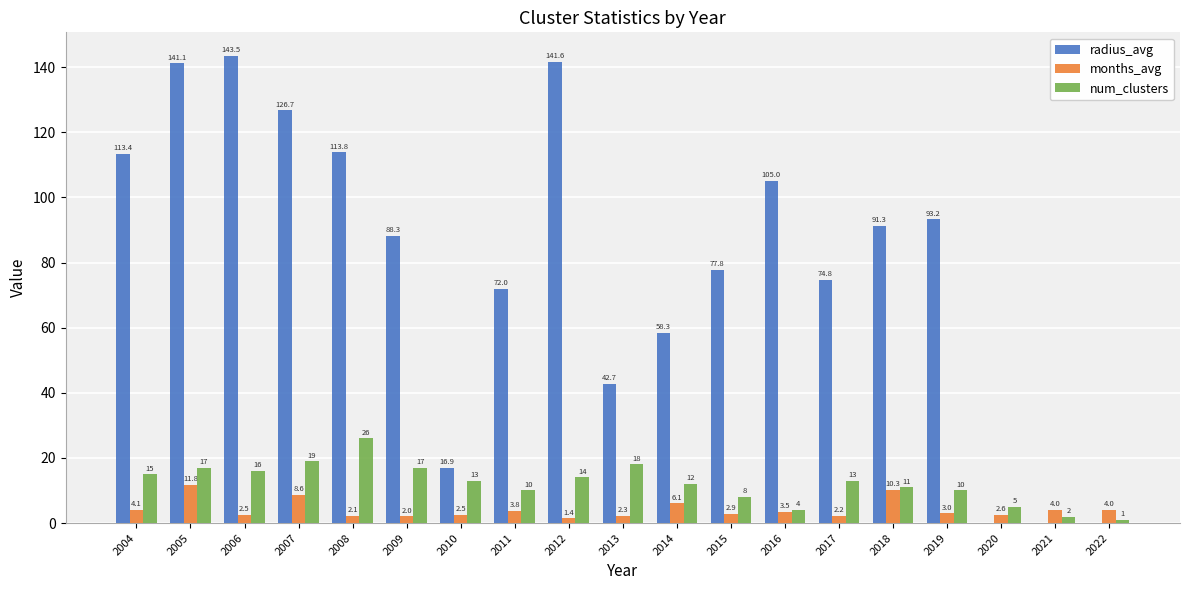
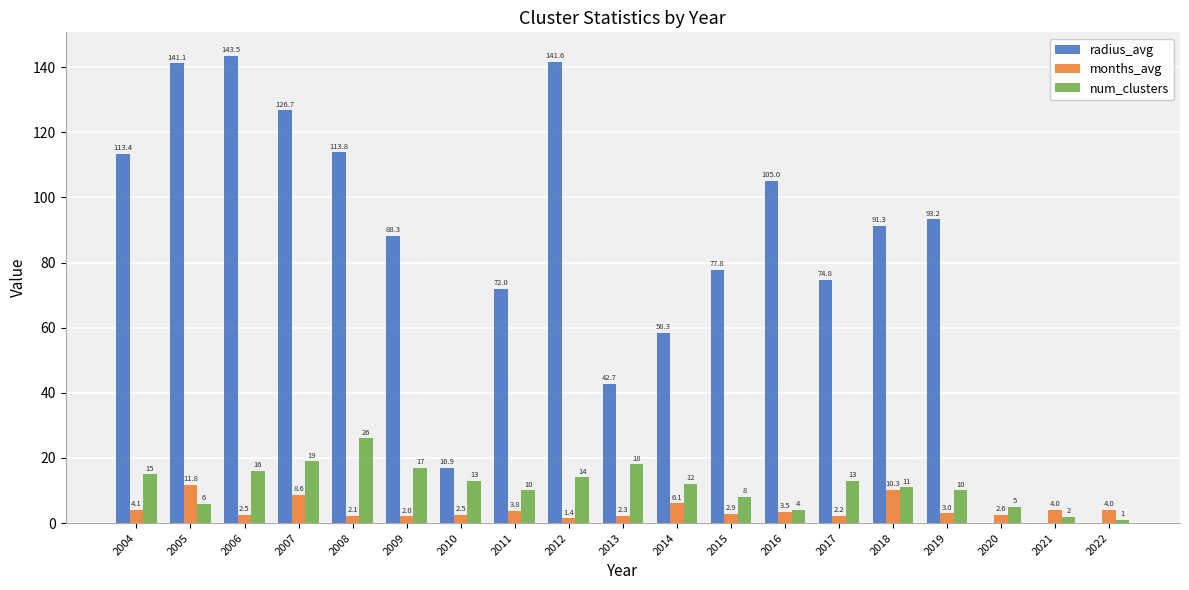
  {
    "radius_avg": {
      "2004": 113.4,
      "2005": 141.1,
      "2006": 143.5,
      "2007": 126.7,
      "2008": 113.8,
      "2009": 88.3,
      "2010": 16.9,
      "2011": 72.0,
      "2012": 141.6,
      "2013": 42.7,
      "2014": 58.3,
      "2015": 77.8,
      "2016": 105.0,
      "2017": 74.8,
      "2018": 91.3,
      "2019": 93.2
    },
    "months_avg": {
      "2004": 4.1,
      "2005": 11.8,
      "2006": 2.5,
      "2007": 8.6,
      "2008": 2.1,
      "2009": 2.0,
      "2010": 2.5,
      "2011": 3.8,
      "2012": 1.4,
      "2013": 2.3,
      "2014": 6.1,
      "2015": 2.9,
      "2016": 3.5,
      "2017": 2.2,
      "2018": 10.3,
      "2019": 3.0,
      "2020": 2.6,
      "2021": 4.0,
      "2022": 4.0
    },
    "num_clusters": {
      "2004": 15,
-     "2005": 17,
+     "2005": 6,
      "2006": 16,
      "2007": 19,
      "2008": 26,
      "2009": 17,
      "2010": 13,
      "2011": 10,
      "2012": 14,
      "2013": 18,
      "2014": 12,
      "2015": 8,
      "2016": 4,
      "2017": 13,
      "2018": 11,
      "2019": 10,
      "2020": 5,
      "2021": 2,
      "2022": 1
    }
  }
